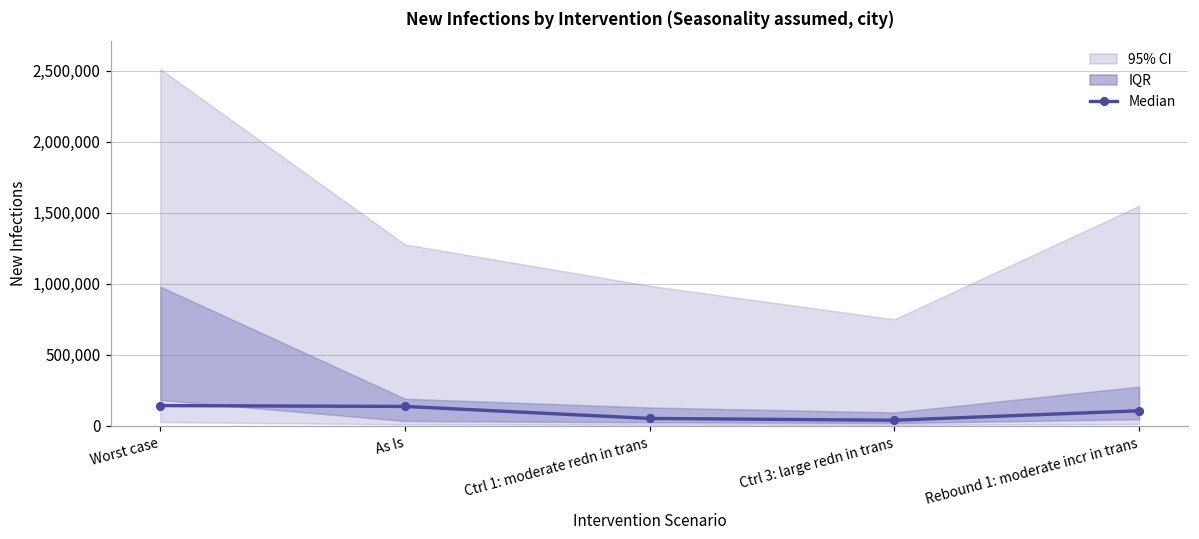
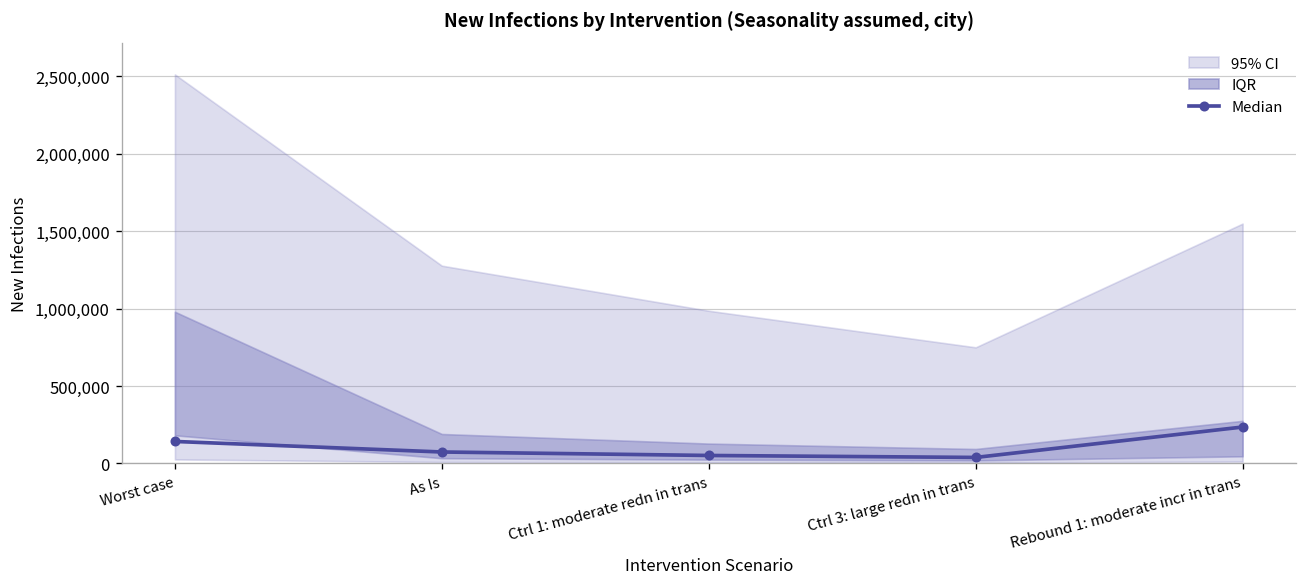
  {
    "Median": {
      "Worst case": "140,000",
-     "As Is": "140,000",
+     "As Is": "70,000",
      "Ctrl 1: moderate redn in trans": "50,000",
      "Ctrl 3: large redn in trans": "40,000",
-     "Rebound 1: moderate incr in trans": "110,000"
+     "Rebound 1: moderate incr in trans": "240,000"
    }
  }
